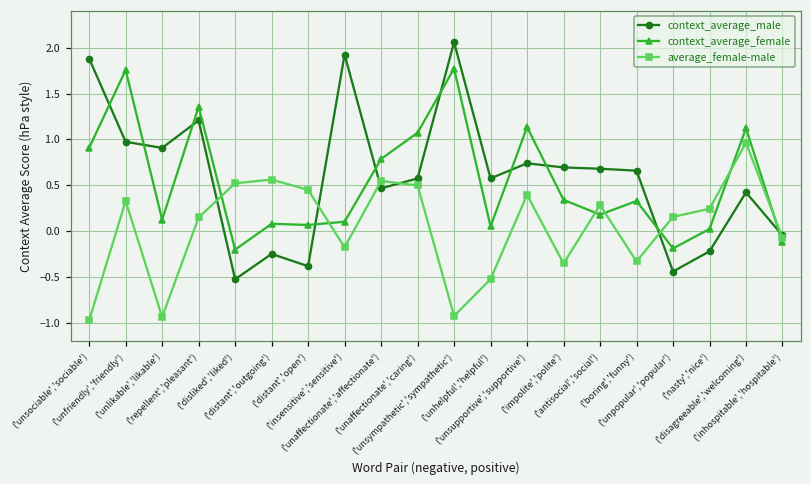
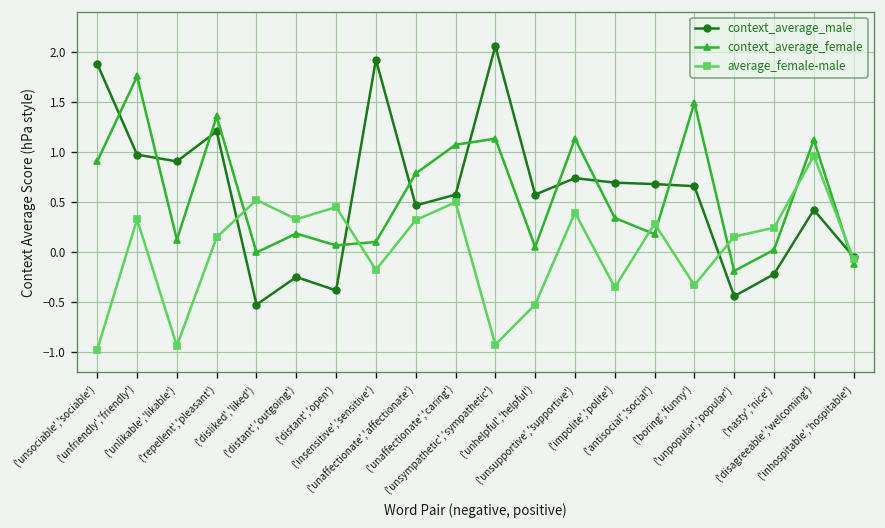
  {
    "context_average_male": {
      "('unsociable','sociable')": 1.9,
      "('unfriendly','friendly')": 1.0,
      "('unlikable','likable')": 0.9,
      "('repellent','pleasant')": 1.2,
      "('disliked','liked')": -0.5,
      "('distant','outgoing')": -0.2,
      "('distant','open')": -0.4,
      "('insensitive','sensitive')": 1.9,
      "('unaffectionate','affectionate')": 0.5,
      "('unaffectionate','caring')": 0.6,
      "('unsympathetic','sympathetic')": 2.1,
      "('unhelpful','helpful')": 0.6,
      "('unsupportive','supportive')": 0.7,
      "('impolite','polite')": 0.7,
      "('antisocial','social')": 0.7,
      "('boring','funny')": 0.7,
      "('unpopular','popular')": -0.4,
      "('nasty','nice')": -0.2,
      "('disagreeable','welcoming')": 0.4
    },
    "context_average_female": {
      "('unsociable','sociable')": 0.9,
      "('unfriendly','friendly')": 1.8,
      "('unlikable','likable')": 0.1,
      "('repellent','pleasant')": 1.4,
-     "('disliked','liked')": -0.2,
-     "('distant','outgoing')": 0.1,
+     "('disliked','liked')": 0.0,
+     "('distant','outgoing')": 0.2,
      "('distant','open')": 0.1,
      "('insensitive','sensitive')": 0.1,
      "('unaffectionate','affectionate')": 0.8,
      "('unaffectionate','caring')": 1.1,
-     "('unsympathetic','sympathetic')": 1.8,
+     "('unsympathetic','sympathetic')": 1.1,
      "('unhelpful','helpful')": 0.1,
      "('unsupportive','supportive')": 1.1,
      "('impolite','polite')": 0.3,
      "('antisocial','social')": 0.2,
-     "('boring','funny')": 0.3,
+     "('boring','funny')": 1.5,
      "('unpopular','popular')": -0.2,
      "('nasty','nice')": 0.0,
      "('disagreeable','welcoming')": 1.1,
      "('inhospitable','hospitable')": -0.1
    },
    "average_female-male": {
      "('unsociable','sociable')": -1.0,
      "('unfriendly','friendly')": 0.3,
      "('unlikable','likable')": -0.9,
      "('repellent','pleasant')": 0.1,
      "('disliked','liked')": 0.5,
-     "('distant','outgoing')": 0.6,
+     "('distant','outgoing')": 0.3,
      "('distant','open')": 0.4,
      "('insensitive','sensitive')": -0.2,
-     "('unaffectionate','affectionate')": 0.5,
+     "('unaffectionate','affectionate')": 0.3,
      "('unaffectionate','caring')": 0.5,
      "('unsympathetic','sympathetic')": -0.9,
      "('unhelpful','helpful')": -0.5,
      "('unsupportive','supportive')": 0.4,
      "('impolite','polite')": -0.4,
      "('antisocial','social')": 0.3,
      "('boring','funny')": -0.3,
      "('unpopular','popular')": 0.2,
      "('nasty','nice')": 0.2,
      "('disagreeable','welcoming')": 1.0
    }
  }
